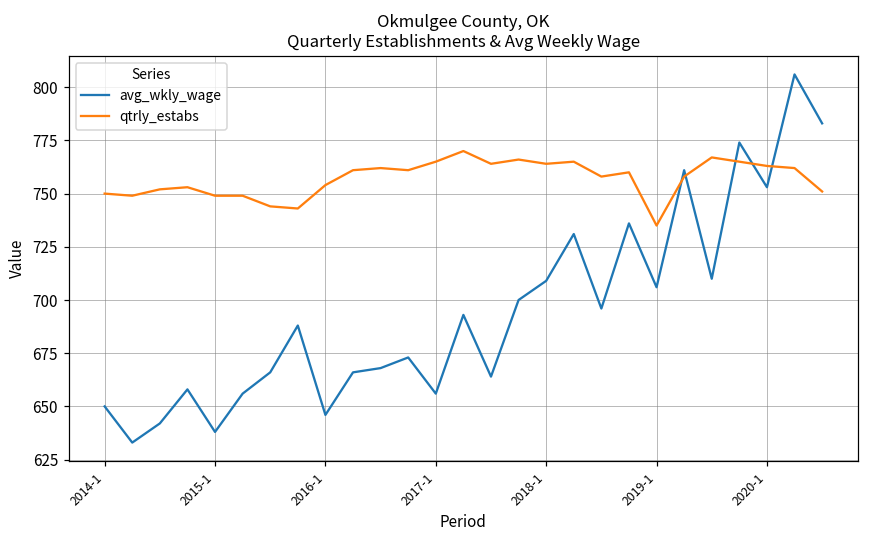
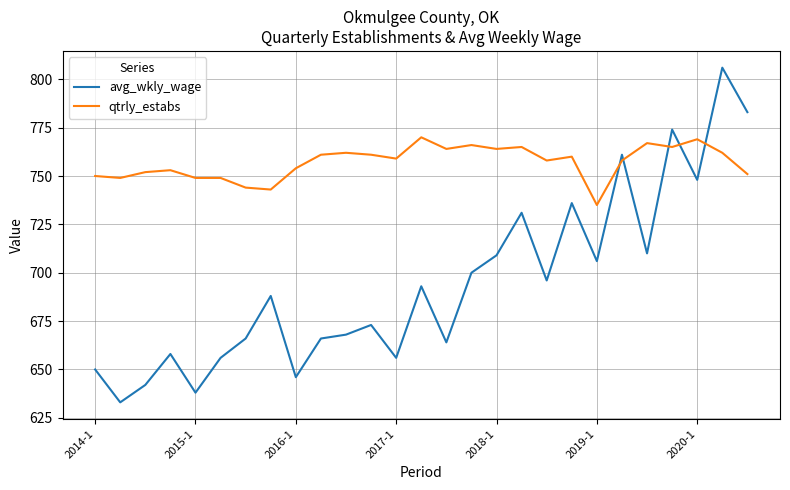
  {
    "avg_wkly_wage": {
      "2014-1": 650,
      "2015-1": 638,
      "2016-1": 646,
      "2017-1": 656,
      "2018-1": 709,
      "2019-1": 706,
-     "2020-1": 753
+     "2020-1": 748
    },
    "qtrly_estabs": {
      "2014-1": 750,
      "2015-1": 749,
      "2016-1": 754,
-     "2017-1": 765,
+     "2017-1": 759,
      "2018-1": 764,
      "2019-1": 735,
-     "2020-1": 763
+     "2020-1": 769
    }
  }
